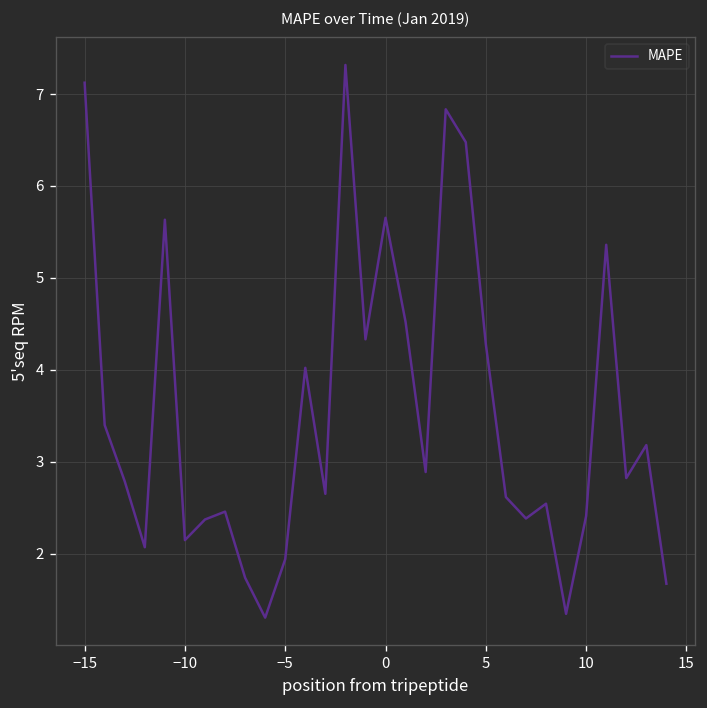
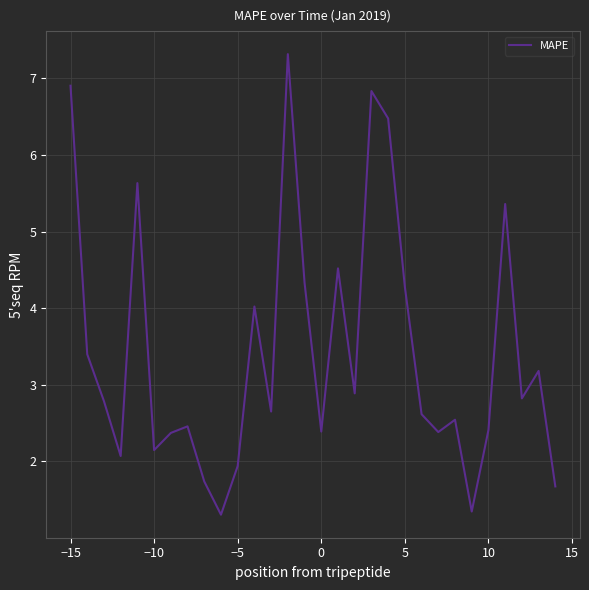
  {
-   "−15": 7.1,
+   "−15": 6.9,
    "−10": 2.1,
    "−5": 1.9,
-   "0": 5.7,
+   "0": 2.4,
    "5": 4.3,
    "10": 2.4
  }
